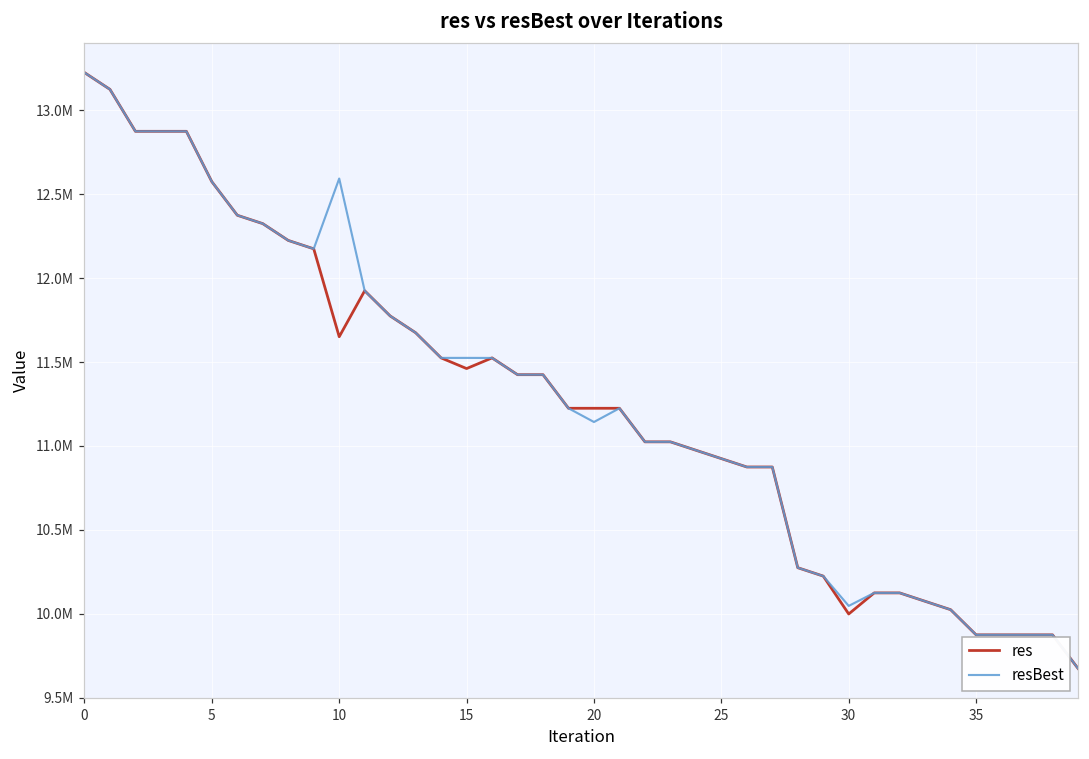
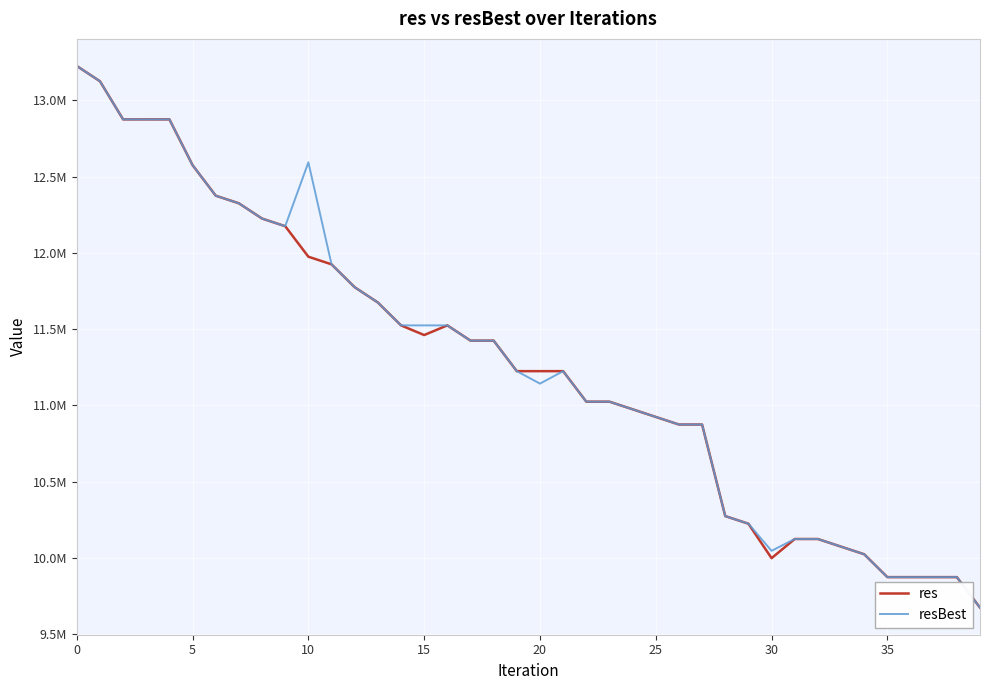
  {
    "res": {
-     "10": 11650000,
+     "10": 11970000,
      "15": 11460000,
      "20": 11220000,
      "30": 10000000
    },
    "resBest": {
      "10": 12590000,
      "15": 11520000,
      "20": 11140000,
      "30": 10050000
    }
  }
